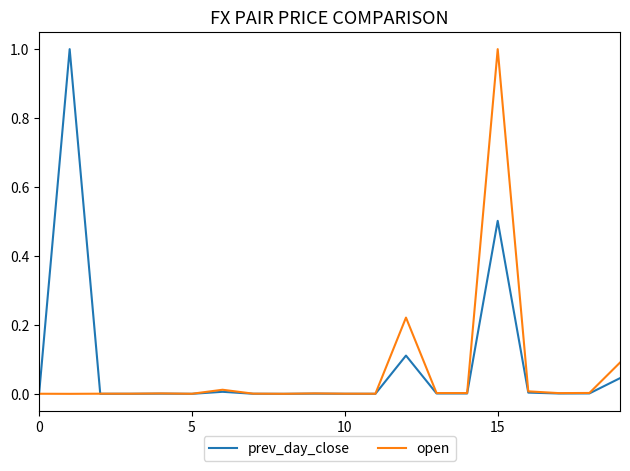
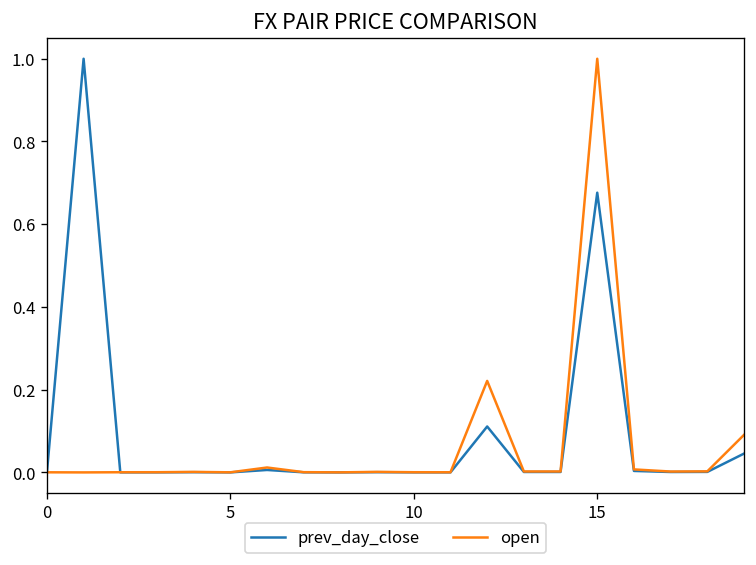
  {
    "prev_day_close": {
-     "15": 0.50
+     "15": 0.68
    },
    "open": {
      "15": 1.00
    }
  }
